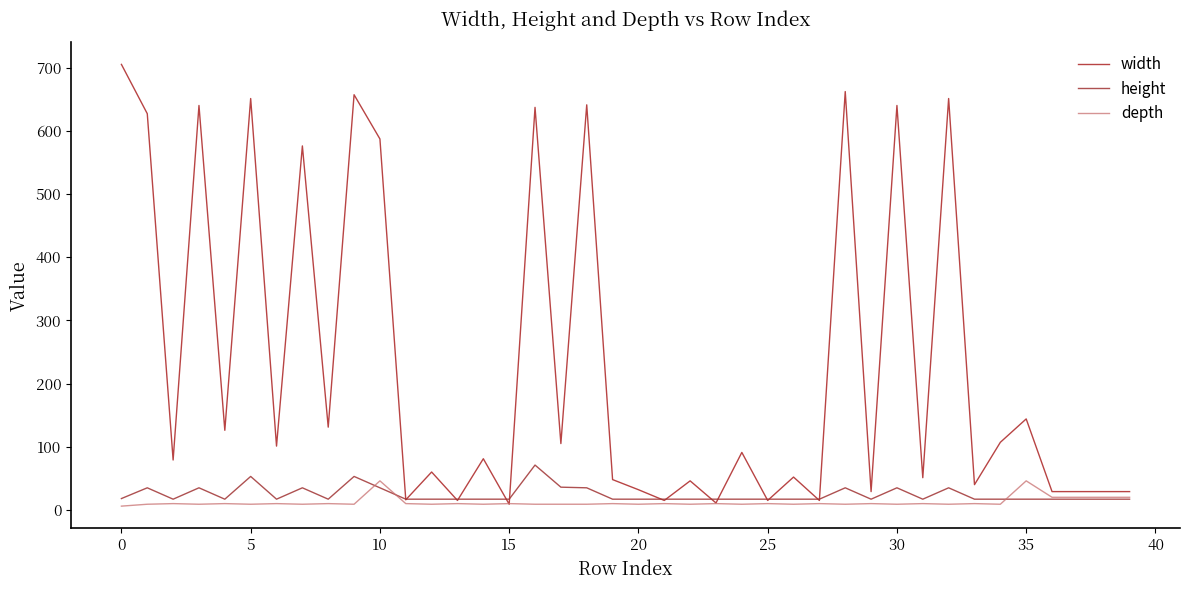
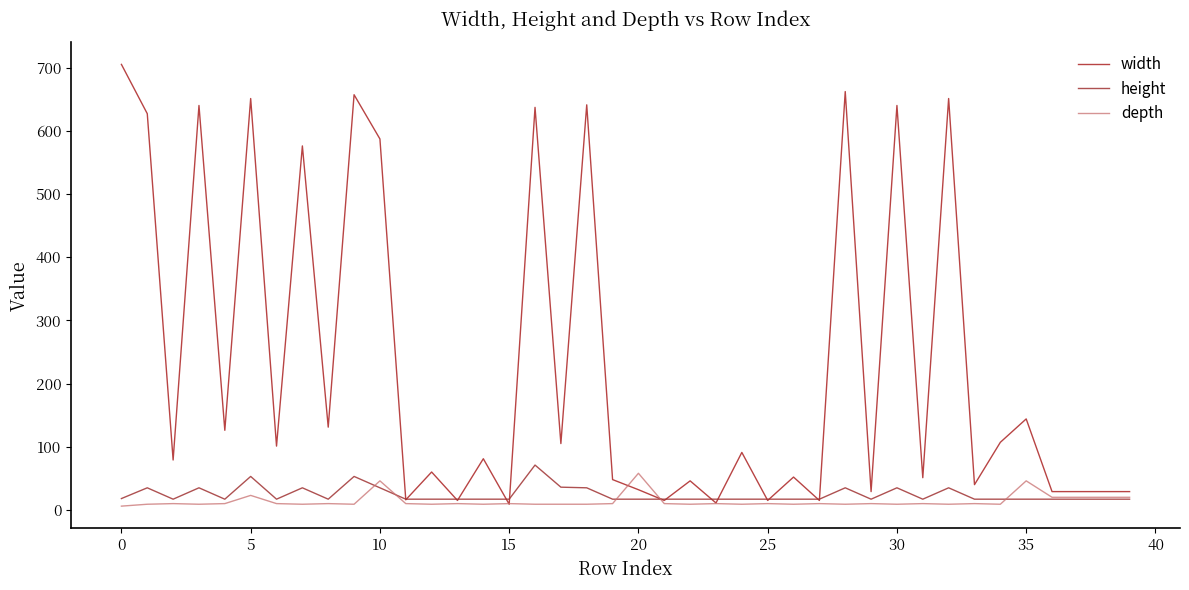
  {
    "depth": {
      "0": 10,
-     "5": 10,
+     "5": 20,
      "10": 50,
-     "20": 10,
+     "20": 60,
      "25": 10,
      "30": 10,
      "35": 50
    }
  }
